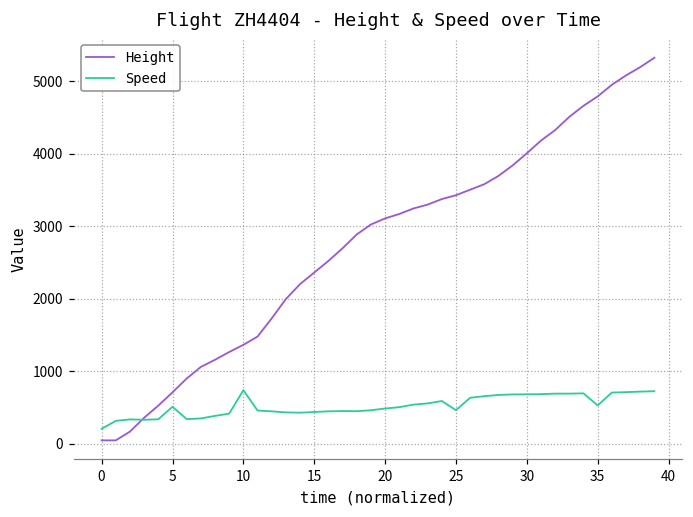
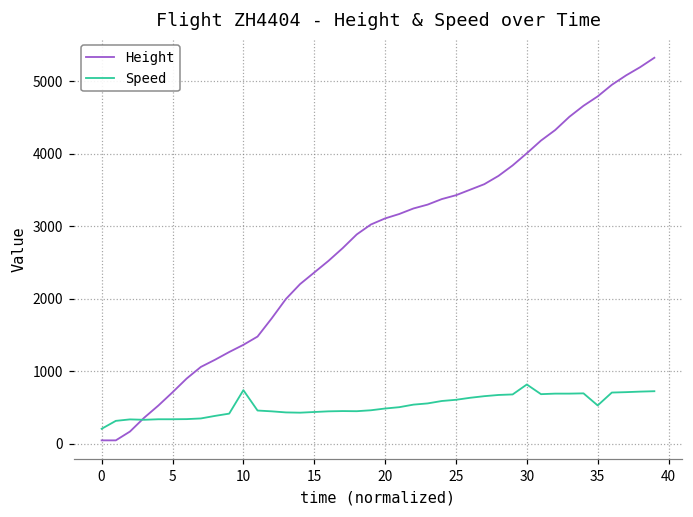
  {
    "Height": {
      "0": 0,
      "5": 700,
      "10": 1400,
      "15": 2400,
      "20": 3100,
      "25": 3400,
      "30": 4000,
      "35": 4800
    },
    "Speed": {
      "0": 200,
-     "5": 500,
+     "5": 300,
      "10": 700,
      "15": 400,
      "20": 500,
-     "25": 500,
-     "30": 700,
+     "25": 600,
+     "30": 800,
      "35": 500
    }
  }
